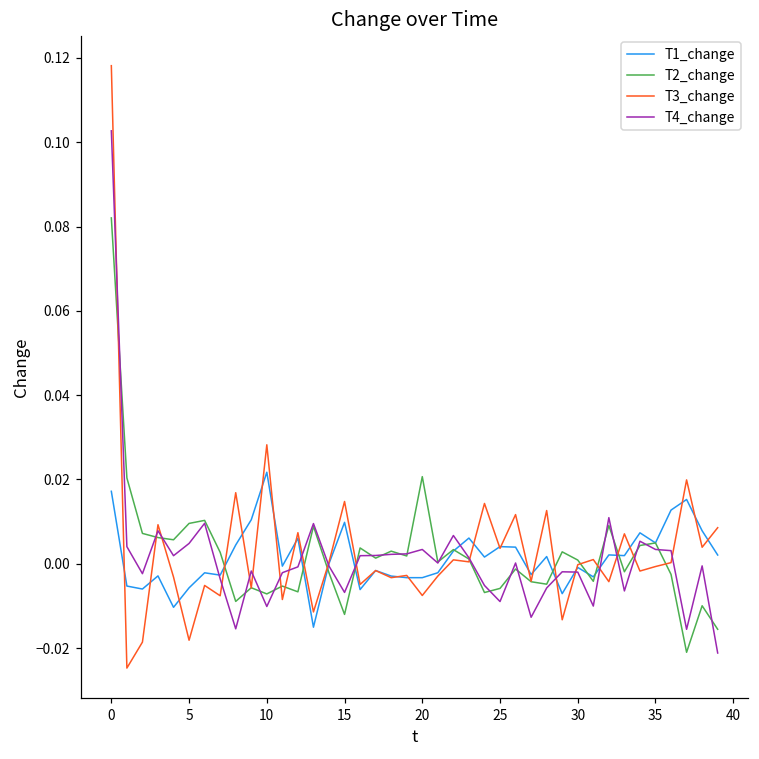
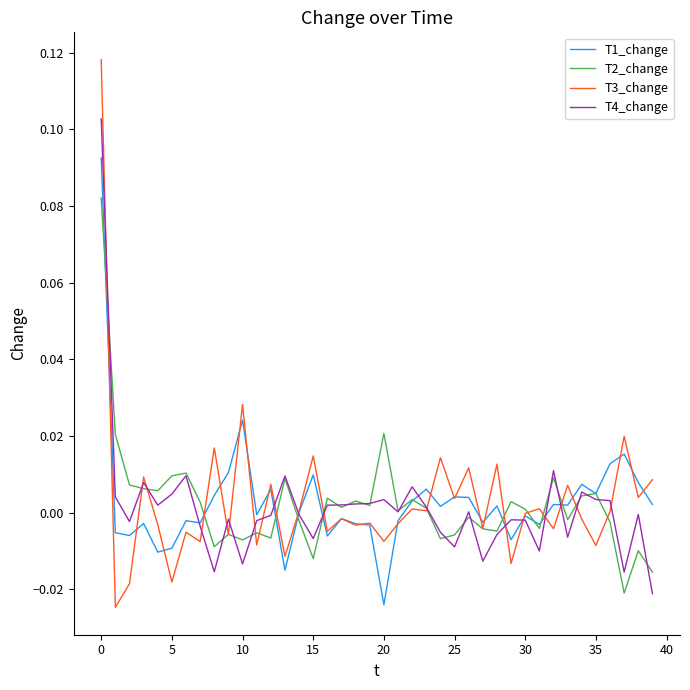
  {
    "T1_change": {
-     "0": 0.017,
-     "5": -0.006,
-     "10": 0.022,
+     "0": 0.093,
+     "5": -0.009,
+     "10": 0.024,
      "15": 0.010,
-     "20": -0.003
+     "20": -0.024
    },
    "T2_change": {
      "0": 0.082,
      "5": 0.010,
      "10": -0.007,
      "15": -0.012,
      "20": 0.021,
      "25": -0.006,
      "30": 0.001
    },
    "T3_change": {
      "0": 0.118,
      "5": -0.018,
      "10": 0.028,
      "15": 0.015,
      "20": -0.008,
-     "35": -0.001
+     "35": -0.009
    },
    "T4_change": {
      "0": 0.103,
      "5": 0.005,
-     "10": -0.010,
+     "10": -0.013,
      "15": -0.007,
      "20": 0.003,
      "25": -0.009,
      "30": -0.002,
      "35": 0.003
    }
  }
